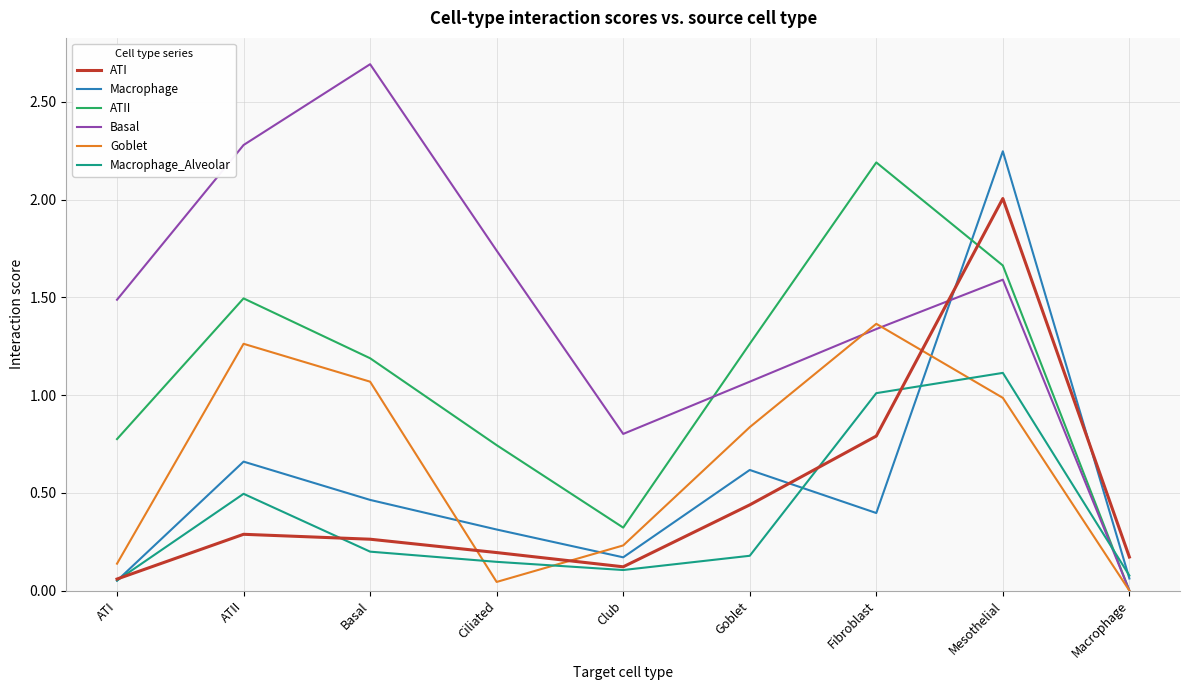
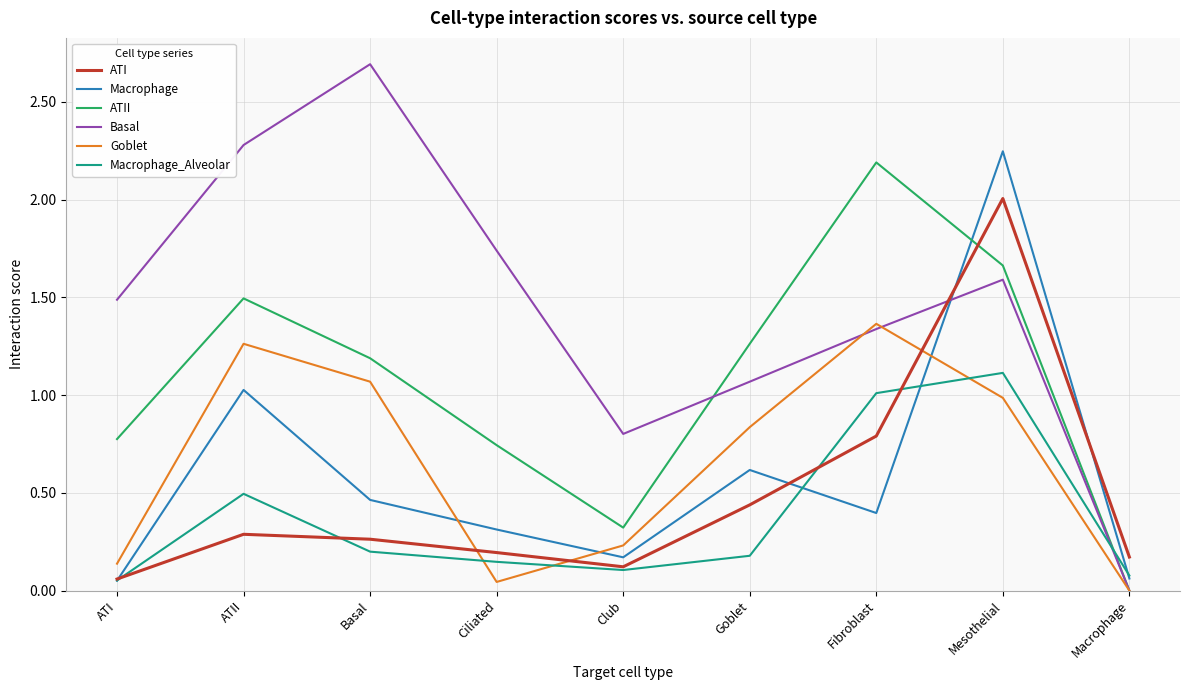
  {
    "ATI": {
      "ATII": 0.29,
      "Basal": 0.26,
      "Ciliated": 0.19,
      "Club": 0.12,
      "Goblet": 0.44,
      "Fibroblast": 0.79,
      "Mesothelial": 2.01,
      "Macrophage": 0.17
    },
    "Macrophage": {
-     "ATII": 0.66,
+     "ATII": 1.03,
      "Basal": 0.46,
      "Ciliated": 0.31,
      "Club": 0.17,
      "Goblet": 0.62,
      "Fibroblast": 0.40,
      "Mesothelial": 2.25,
      "Macrophage": 0.06
    },
    "Basal": {
      "ATI": 1.49,
      "ATII": 2.28,
      "Basal": 2.69,
      "Ciliated": 1.74,
      "Club": 0.80,
      "Goblet": 1.07,
      "Fibroblast": 1.34,
      "Mesothelial": 1.59
    },
    "Goblet": {
      "ATI": 0.14,
      "ATII": 1.26,
      "Basal": 1.07,
      "Ciliated": 0.04,
      "Club": 0.23,
      "Goblet": 0.84,
      "Fibroblast": 1.36,
      "Mesothelial": 0.99
    }
  }
